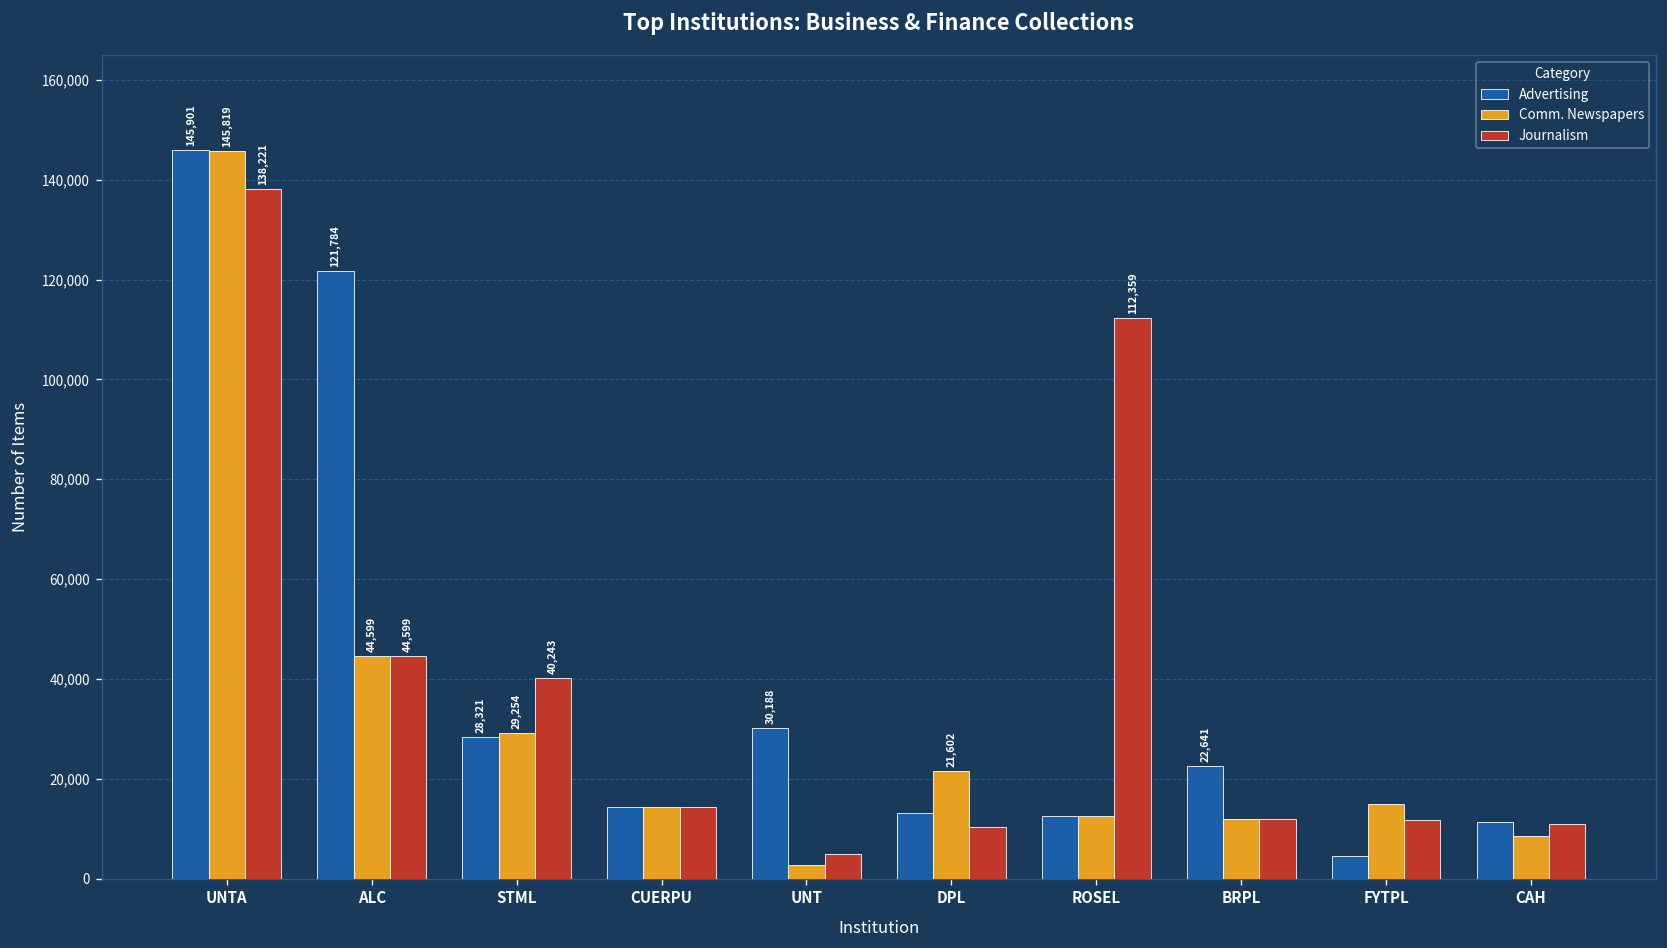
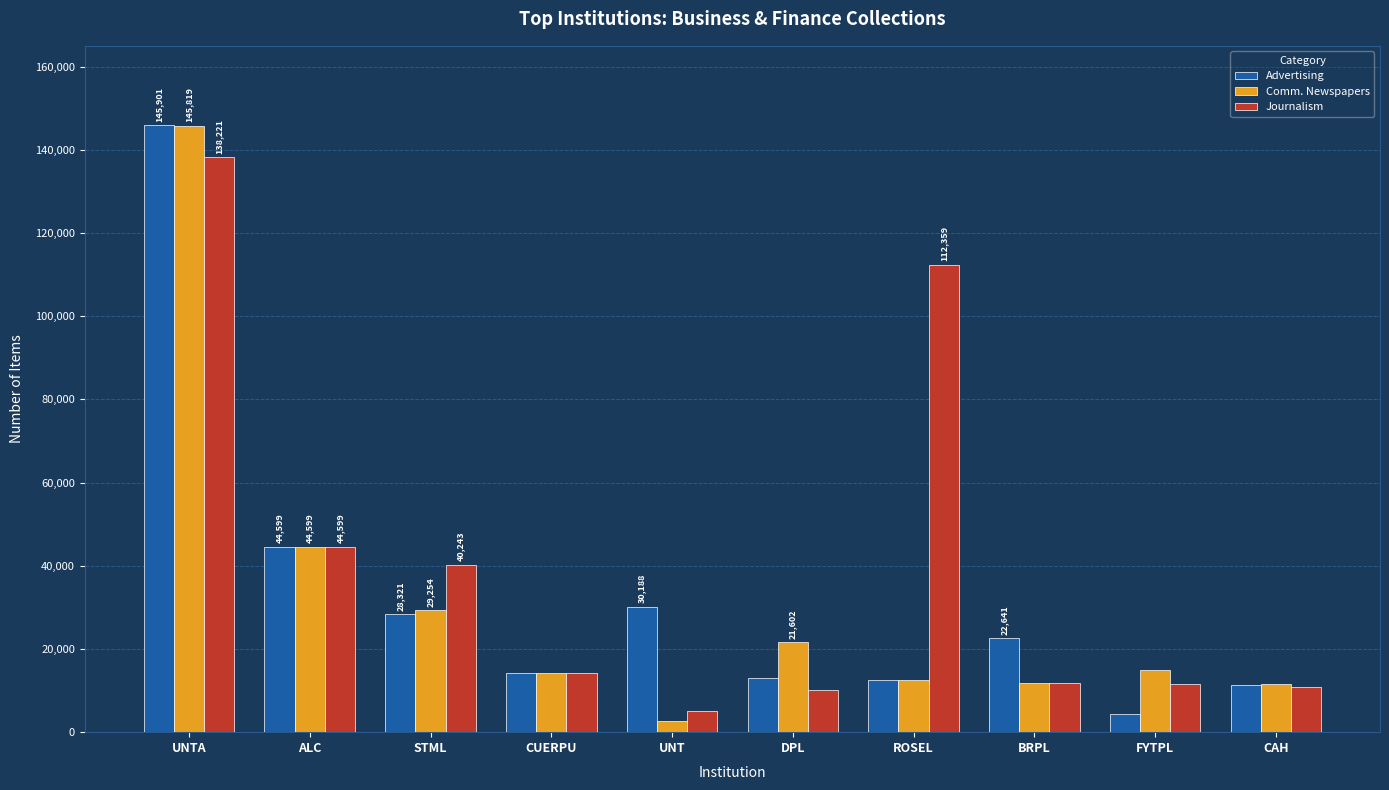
  {
    "Advertising": {
      "UNTA": "145,901",
-     "ALC": "121,784",
+     "ALC": "44,599",
      "STML": "28,321",
      "UNT": "30,188",
      "BRPL": "22,641"
    },
    "Comm. Newspapers": {
      "CUERPU": "14,000",
      "UNT": "3,000",
      "ROSEL": "12,000",
      "BRPL": "12,000",
      "FYTPL": "15,000",
-     "CAH": "8,000"
+     "CAH": "12,000"
    },
    "Journalism": {
      "UNTA": "138,221",
      "ALC": "44,599",
      "STML": "40,243",
      "ROSEL": "112,359"
    }
  }
